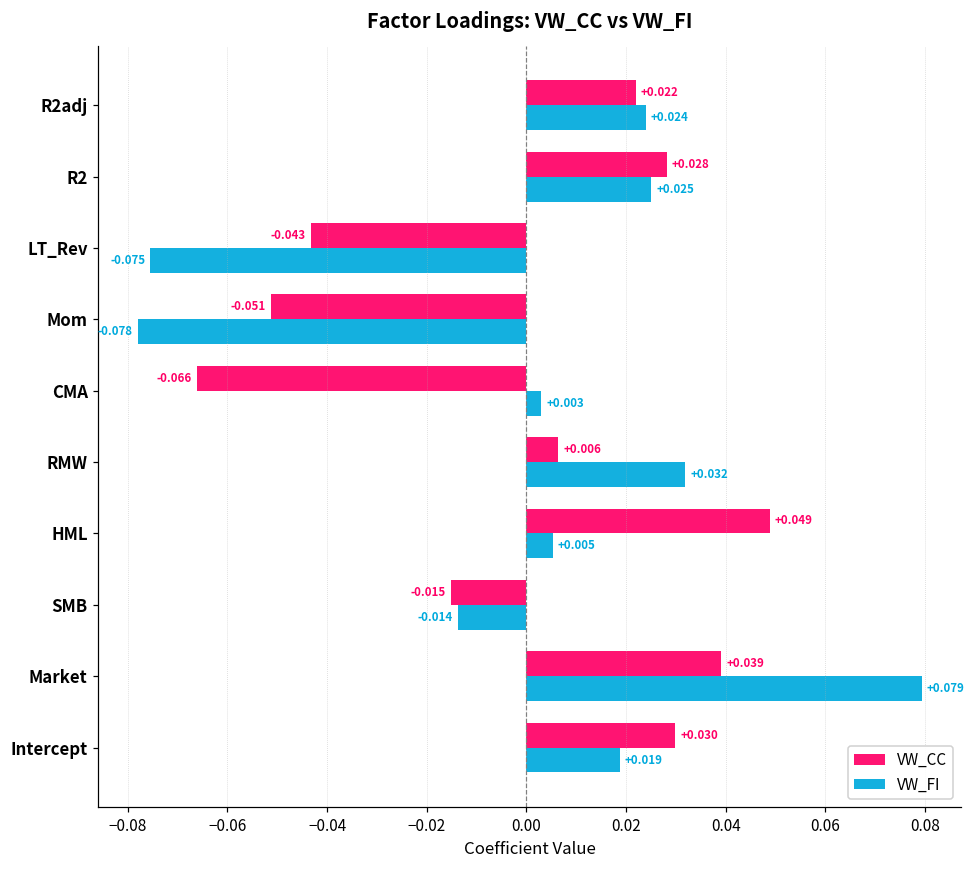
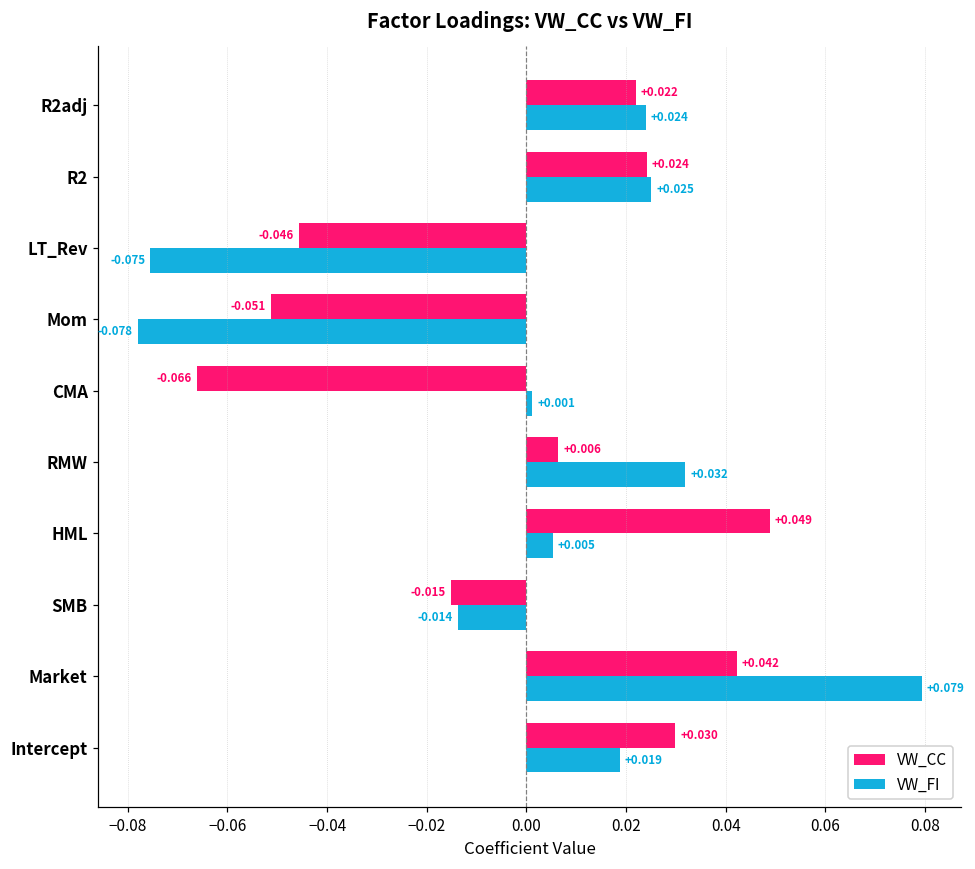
  {
    "VW_CC": {
      "R2adj": "+0.022",
-     "R2": "+0.028",
-     "LT_Rev": "-0.043",
+     "R2": "+0.024",
+     "LT_Rev": "-0.046",
      "Mom": "-0.051",
      "CMA": "-0.066",
      "RMW": "+0.006",
      "HML": "+0.049",
      "SMB": "-0.015",
-     "Market": "+0.039",
+     "Market": "+0.042",
      "Intercept": "+0.030"
    },
    "VW_FI": {
      "R2adj": "+0.024",
      "R2": "+0.025",
      "LT_Rev": "-0.075",
      "Mom": "-0.078",
-     "CMA": "+0.003",
+     "CMA": "+0.001",
      "RMW": "+0.032",
      "HML": "+0.005",
      "SMB": "-0.014",
      "Market": "+0.079",
      "Intercept": "+0.019"
    }
  }
